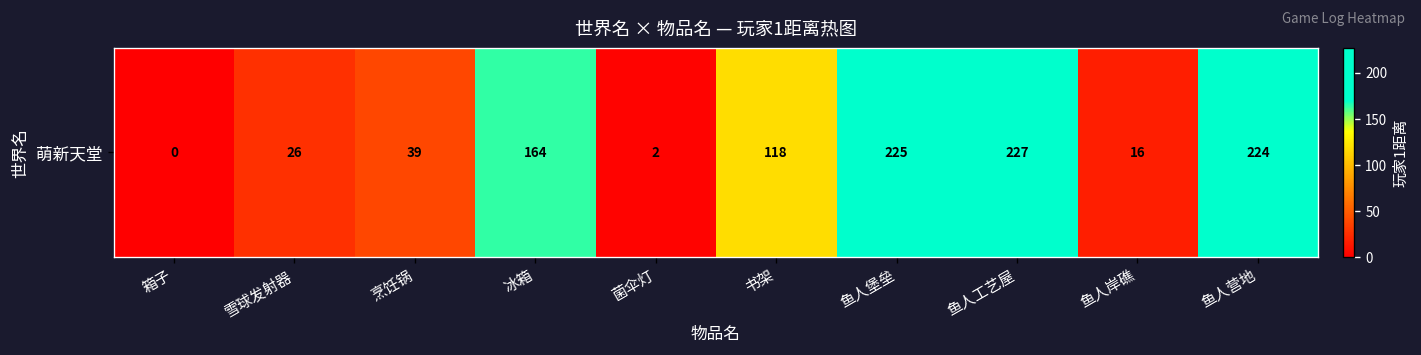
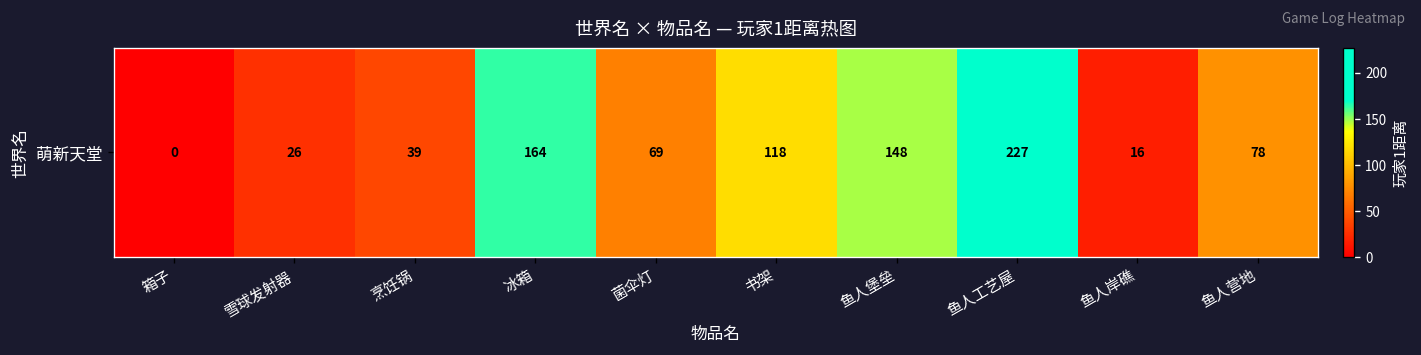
  {
    "萌新天堂": {
      "箱子": 0,
      "雪球发射器": 26,
      "烹饪锅": 39,
      "冰箱": 164,
-     "菌伞灯": 2,
+     "菌伞灯": 69,
      "书架": 118,
-     "鱼人堡垒": 225,
+     "鱼人堡垒": 148,
      "鱼人工艺屋": 227,
      "鱼人岸礁": 16,
-     "鱼人营地": 224
+     "鱼人营地": 78
    }
  }
